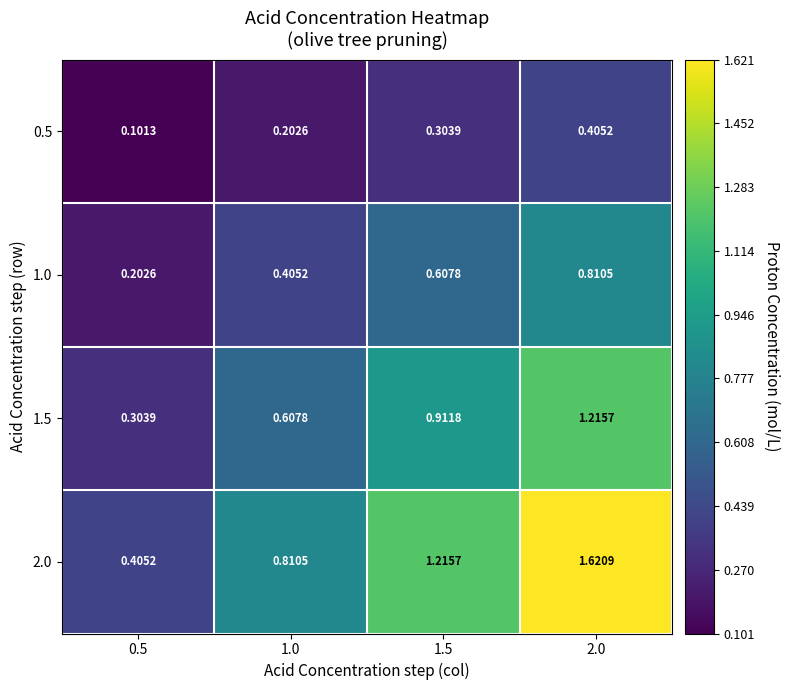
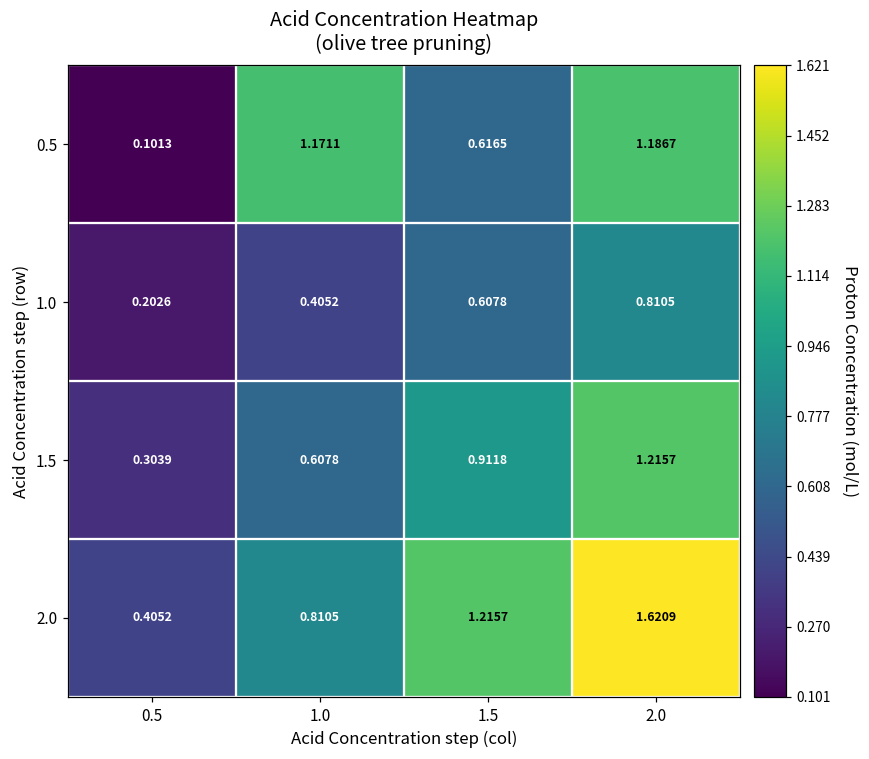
  {
    "0.5": {
      "0.5": 0.1013,
-     "1.0": 0.2026,
-     "1.5": 0.3039,
-     "2.0": 0.4052
+     "1.0": 1.1711,
+     "1.5": 0.6165,
+     "2.0": 1.1867
    },
    "1.0": {
      "0.5": 0.2026,
      "1.0": 0.4052,
      "1.5": 0.6078,
      "2.0": 0.8105
    },
    "1.5": {
      "0.5": 0.3039,
      "1.0": 0.6078,
      "1.5": 0.9118,
      "2.0": 1.2157
    },
    "2.0": {
      "0.5": 0.4052,
      "1.0": 0.8105,
      "1.5": 1.2157,
      "2.0": 1.6209
    }
  }
